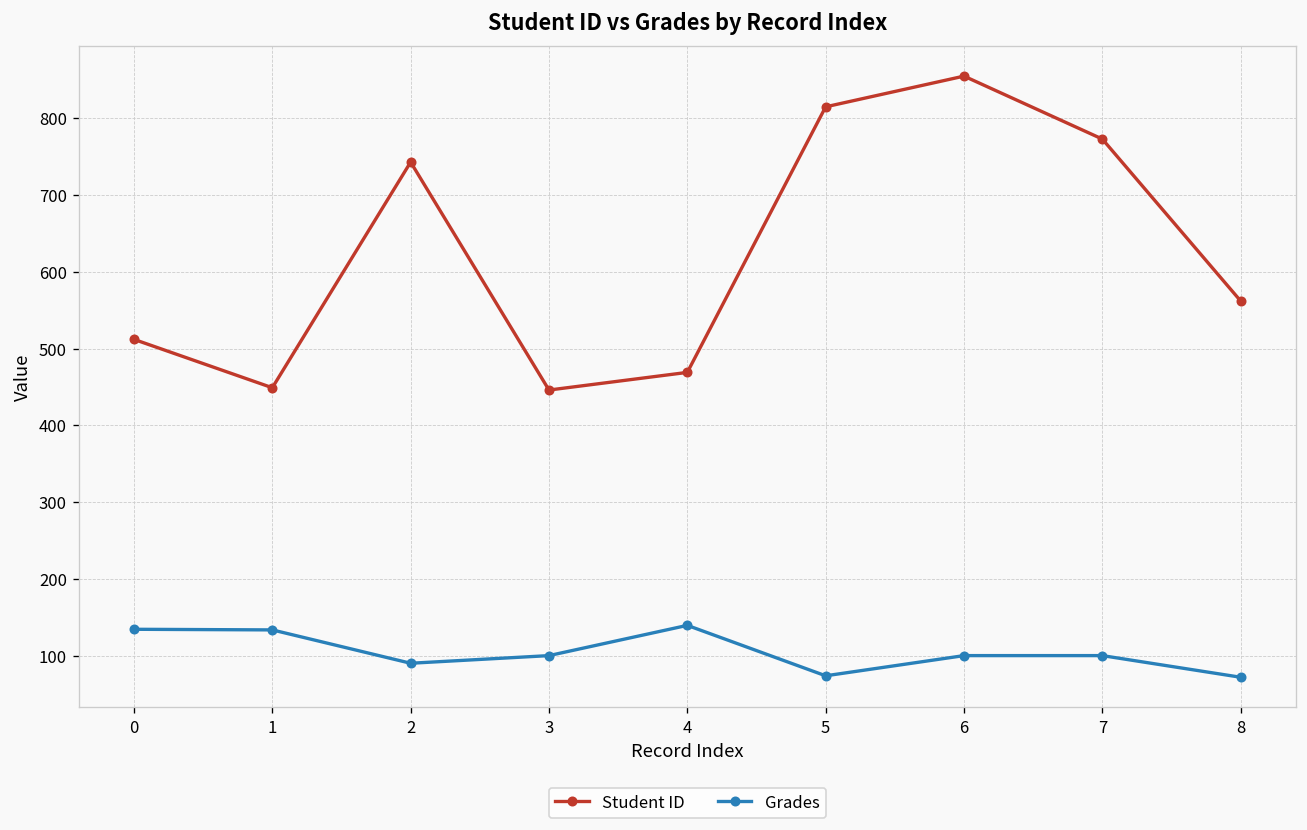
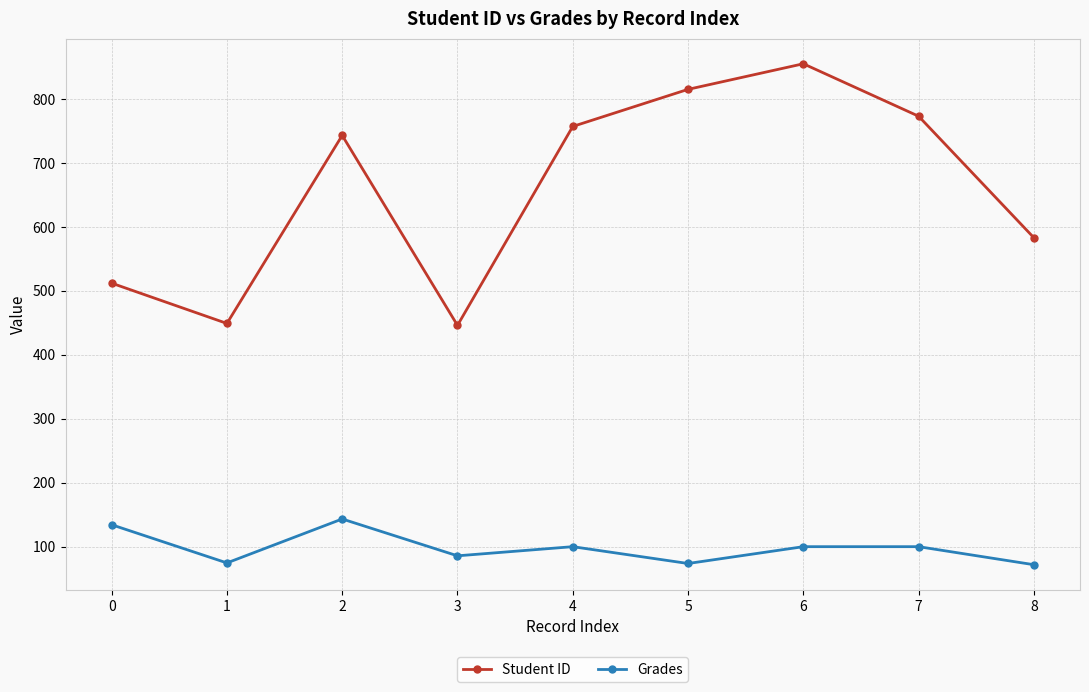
  {
    "Student ID": {
      "0": 510,
      "1": 450,
      "2": 740,
      "3": 450,
-     "4": 470,
+     "4": 760,
      "5": 820,
      "6": 860,
      "7": 770,
-     "8": 560
+     "8": 580
    },
    "Grades": {
      "0": 130,
-     "1": 130,
-     "2": 90,
-     "3": 100,
-     "4": 140,
+     "1": 70,
+     "2": 140,
+     "3": 90,
+     "4": 100,
      "5": 70,
      "6": 100,
      "7": 100,
      "8": 70
    }
  }
